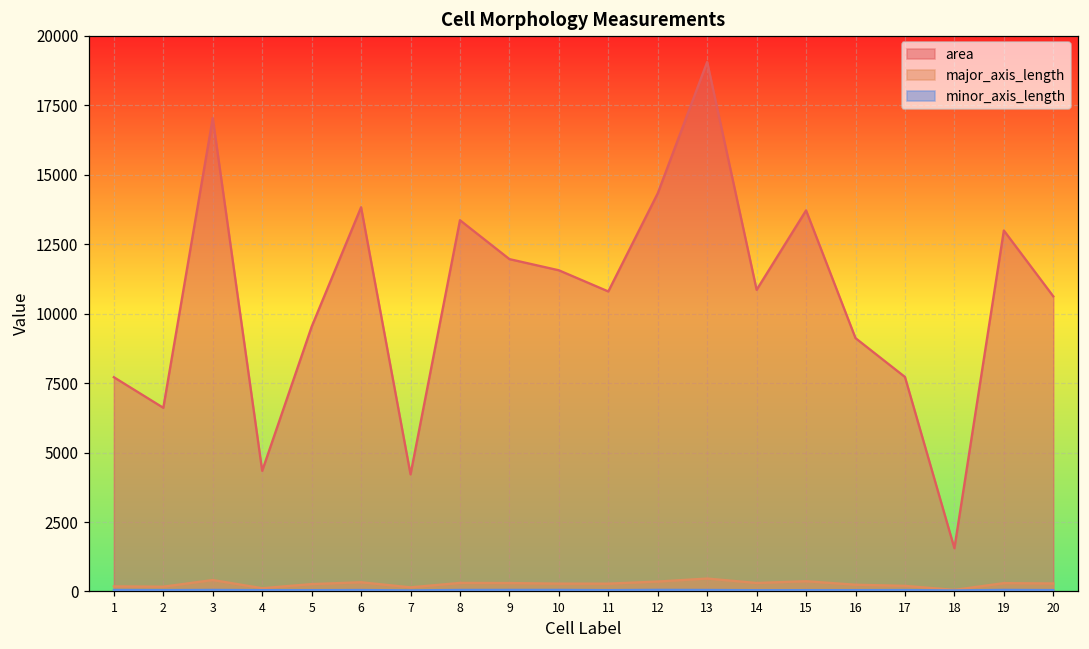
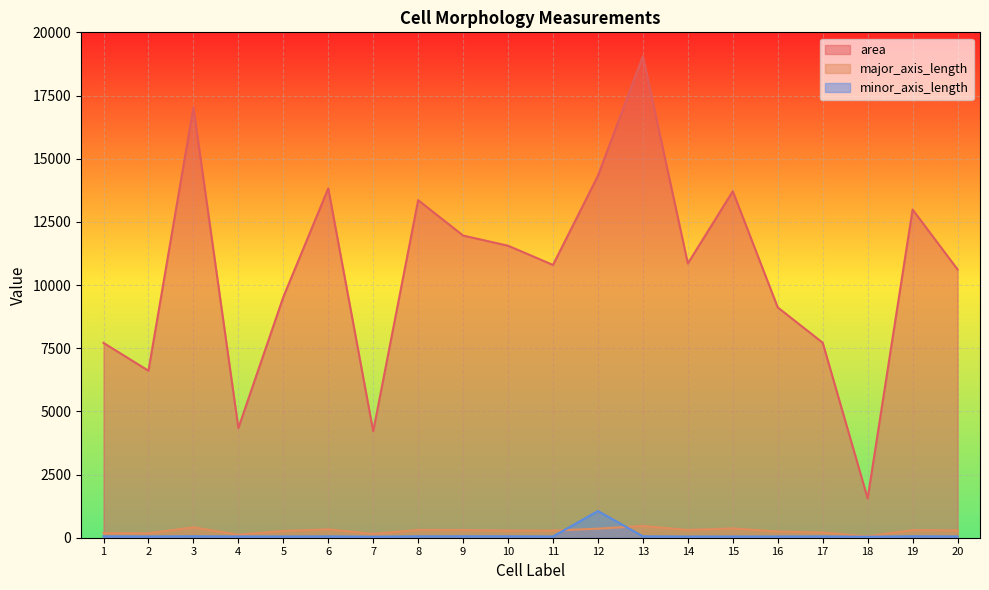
  {
    "minor_axis_length": {
      "1": 100,
      "2": 100,
      "3": 100,
      "5": 0,
      "6": 100,
      "7": 0,
      "8": 100,
      "9": 100,
      "10": 100,
      "11": 0,
-     "12": 100,
+     "12": 1100,
      "13": 100,
      "14": 0,
      "15": 0,
      "16": 0,
      "17": 100,
      "19": 100,
      "20": 100
    }
  }
